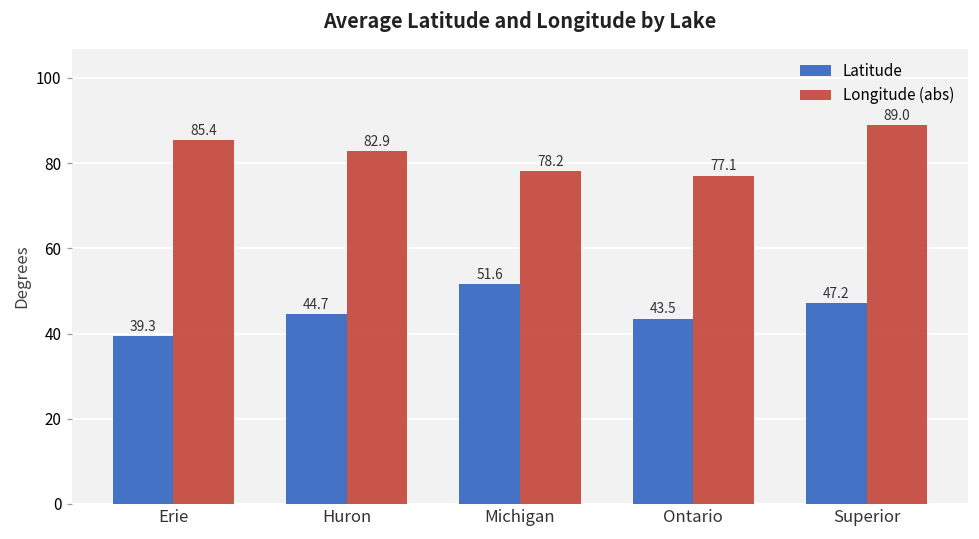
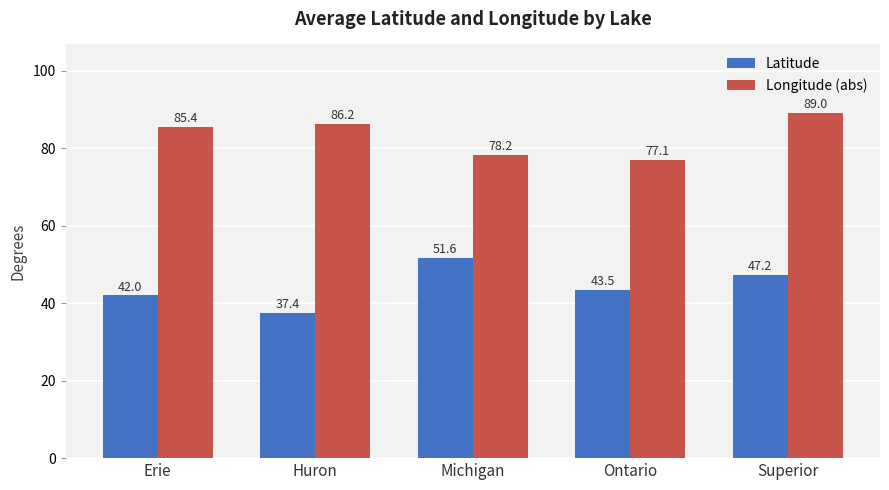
  {
    "Latitude": {
-     "Erie": 39.3,
-     "Huron": 44.7,
+     "Erie": 42.0,
+     "Huron": 37.4,
      "Michigan": 51.6,
      "Ontario": 43.5,
      "Superior": 47.2
    },
    "Longitude (abs)": {
      "Erie": 85.4,
-     "Huron": 82.9,
+     "Huron": 86.2,
      "Michigan": 78.2,
      "Ontario": 77.1,
      "Superior": 89.0
    }
  }
